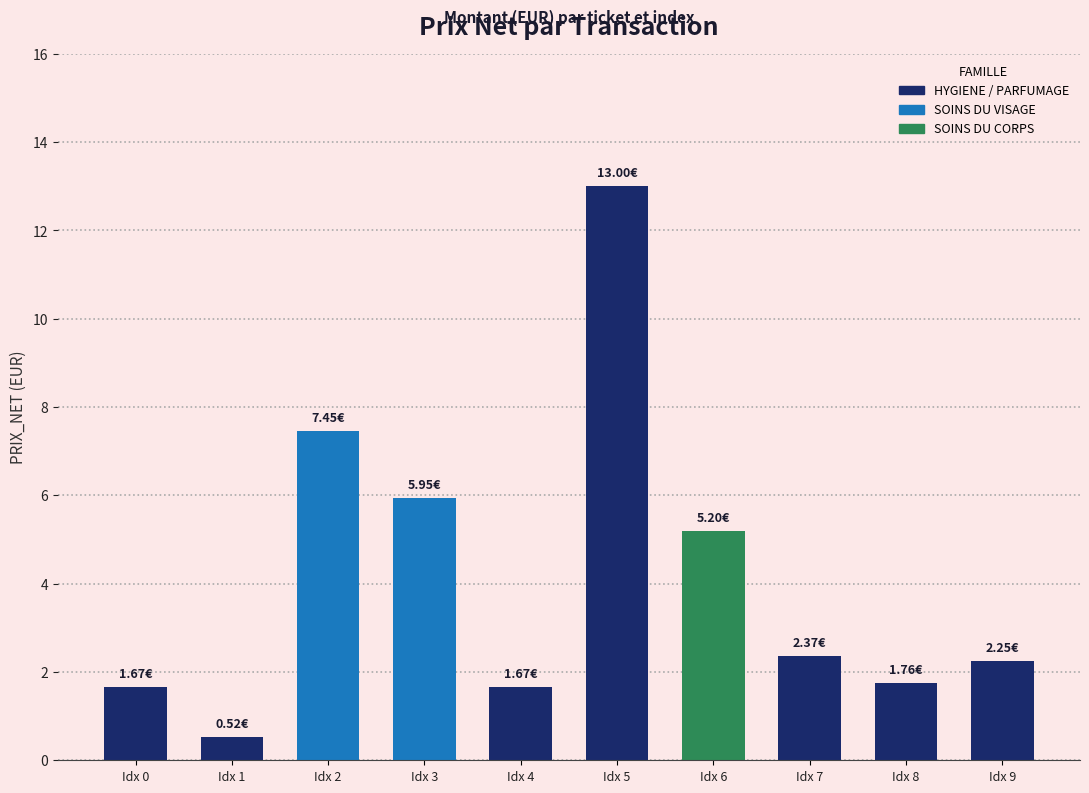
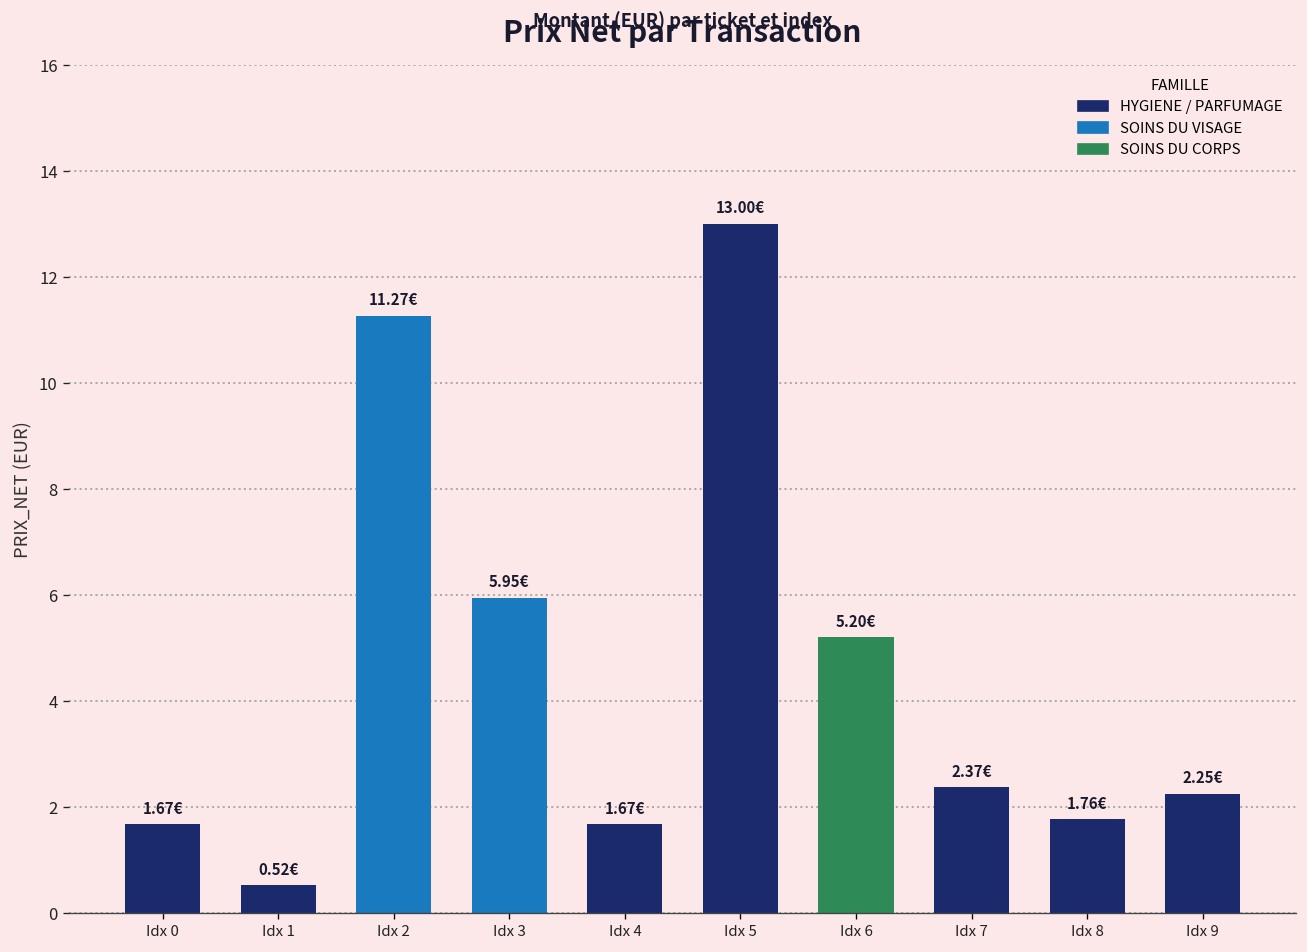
  {
    "Idx 0": "1.67€",
    "Idx 1": "0.52€",
-   "Idx 2": "7.45€",
+   "Idx 2": "11.27€",
    "Idx 3": "5.95€",
    "Idx 4": "1.67€",
    "Idx 5": "13.00€",
    "Idx 6": "5.20€",
    "Idx 7": "2.37€",
    "Idx 8": "1.76€",
    "Idx 9": "2.25€"
  }
